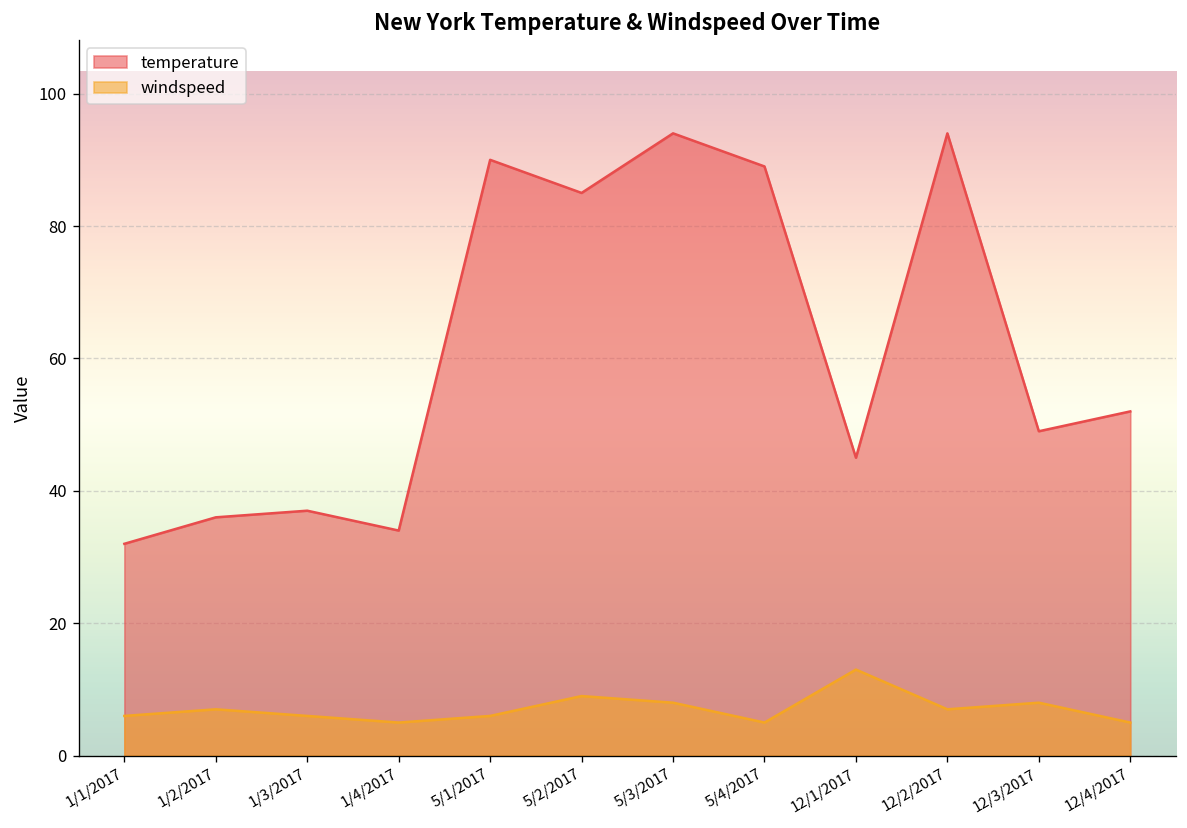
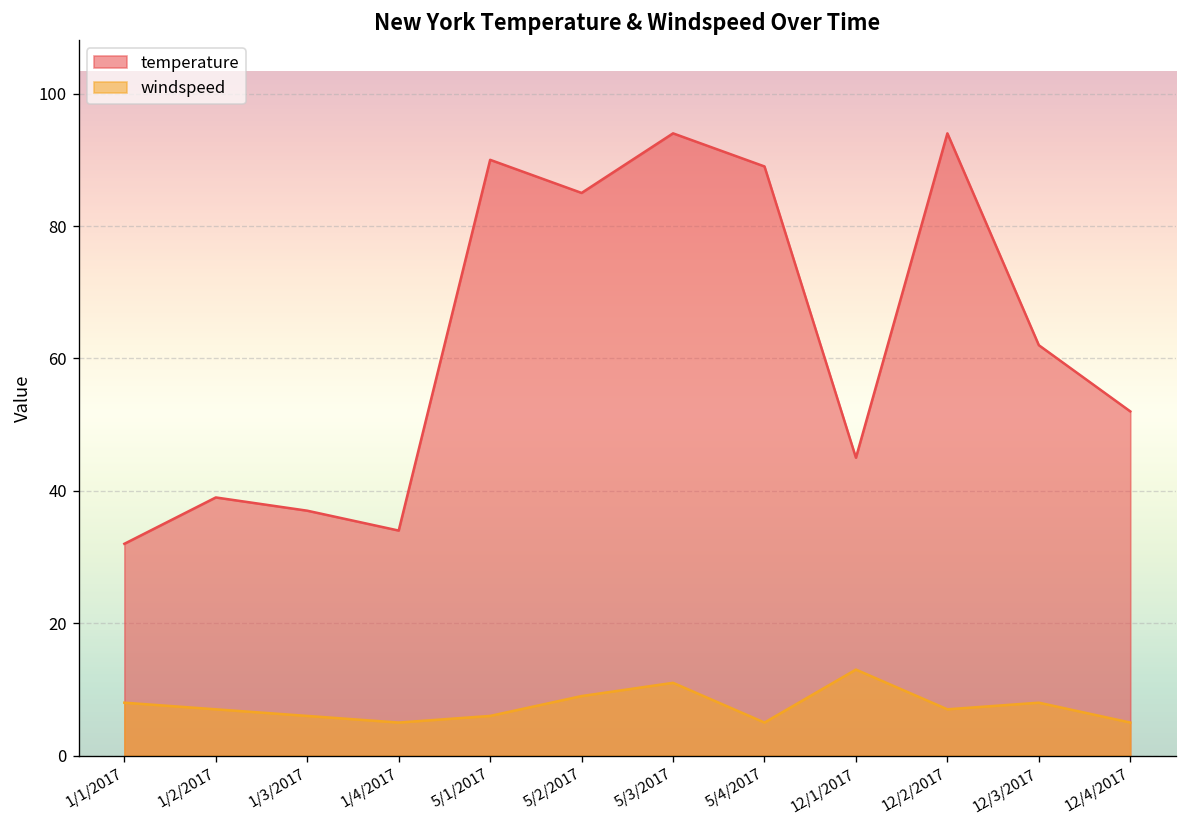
  {
    "temperature": {
      "1/1/2017": 32,
-     "1/2/2017": 36,
+     "1/2/2017": 39,
      "1/3/2017": 37,
      "1/4/2017": 34,
      "5/1/2017": 90,
      "5/2/2017": 85,
      "5/3/2017": 94,
      "5/4/2017": 89,
      "12/1/2017": 45,
      "12/2/2017": 94,
-     "12/3/2017": 49,
+     "12/3/2017": 62,
      "12/4/2017": 52
    },
    "windspeed": {
-     "1/1/2017": 6,
+     "1/1/2017": 8,
      "1/2/2017": 7,
      "1/3/2017": 6,
      "1/4/2017": 5,
      "5/1/2017": 6,
      "5/2/2017": 9,
-     "5/3/2017": 8,
+     "5/3/2017": 11,
      "5/4/2017": 5,
      "12/1/2017": 13,
      "12/2/2017": 7,
      "12/3/2017": 8,
      "12/4/2017": 5
    }
  }
